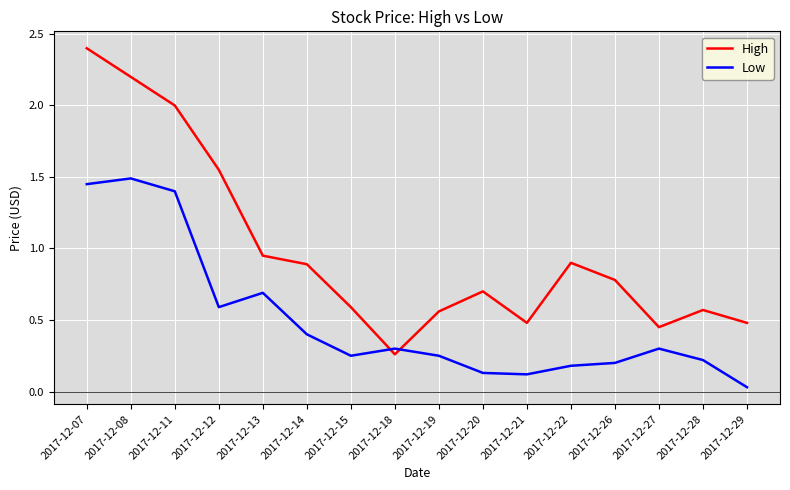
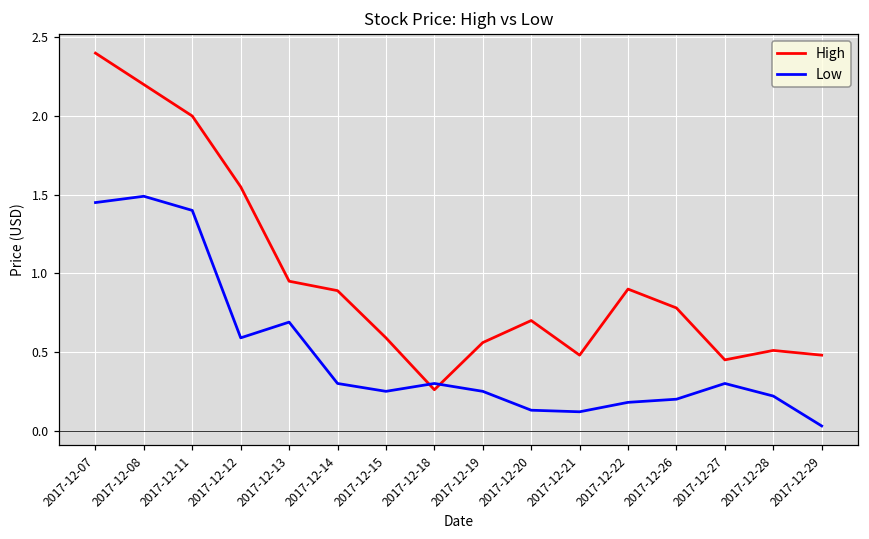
  {
    "High": {
      "2017-12-07": 2.40,
      "2017-12-08": 2.20,
      "2017-12-11": 2.00,
      "2017-12-12": 1.55,
      "2017-12-13": 0.95,
      "2017-12-14": 0.89,
      "2017-12-15": 0.59,
      "2017-12-18": 0.26,
      "2017-12-19": 0.56,
      "2017-12-20": 0.70,
      "2017-12-21": 0.48,
      "2017-12-22": 0.90,
      "2017-12-26": 0.78,
      "2017-12-27": 0.45,
-     "2017-12-28": 0.57,
+     "2017-12-28": 0.51,
      "2017-12-29": 0.48
    },
    "Low": {
      "2017-12-07": 1.45,
      "2017-12-08": 1.5,
      "2017-12-11": 1.4,
      "2017-12-12": 0.6,
      "2017-12-13": 0.7,
-     "2017-12-14": 0.4,
+     "2017-12-14": 0.3,
      "2017-12-15": 0.25,
      "2017-12-18": 0.3,
      "2017-12-19": 0.25,
      "2017-12-20": 0.13,
      "2017-12-21": 0.12,
      "2017-12-22": 0.18,
      "2017-12-26": 0.2,
      "2017-12-27": 0.3,
      "2017-12-28": 0.22,
      "2017-12-29": 0.03
    }
  }
